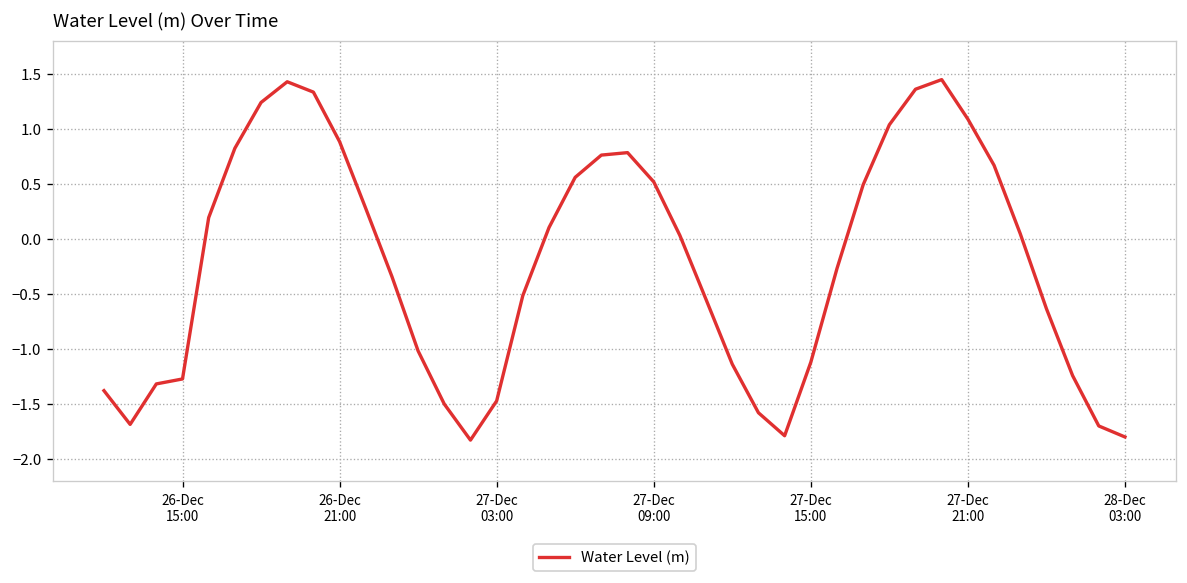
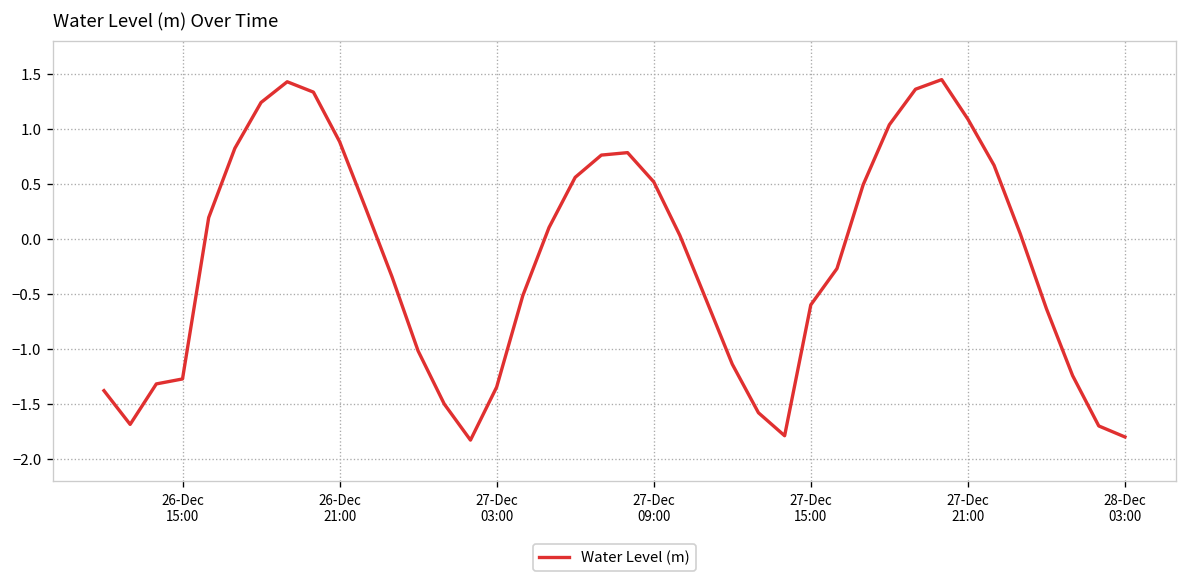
  {
    "26-Dec 15:00": -1.3,
    "26-Dec 21:00": 0.9,
-   "27-Dec 03:00": -1.5,
+   "27-Dec 03:00": -1.3,
    "27-Dec 09:00": 0.5,
-   "27-Dec 15:00": -1.1,
+   "27-Dec 15:00": -0.6,
    "27-Dec 21:00": 1.1,
    "28-Dec 03:00": -1.8
  }
